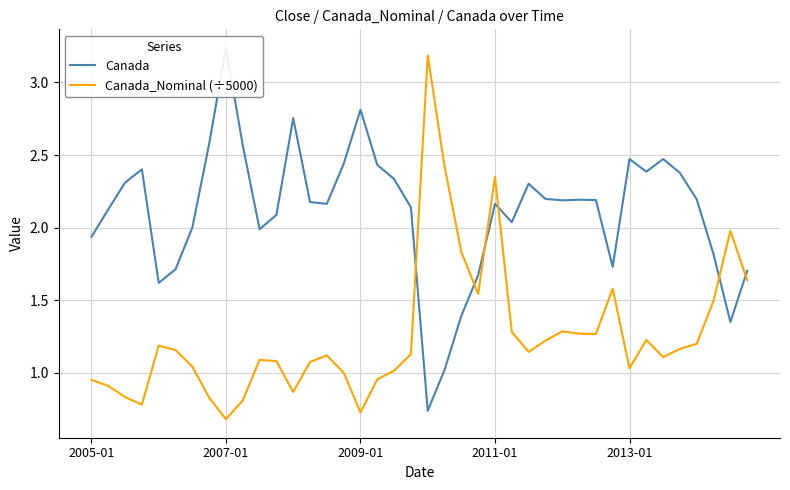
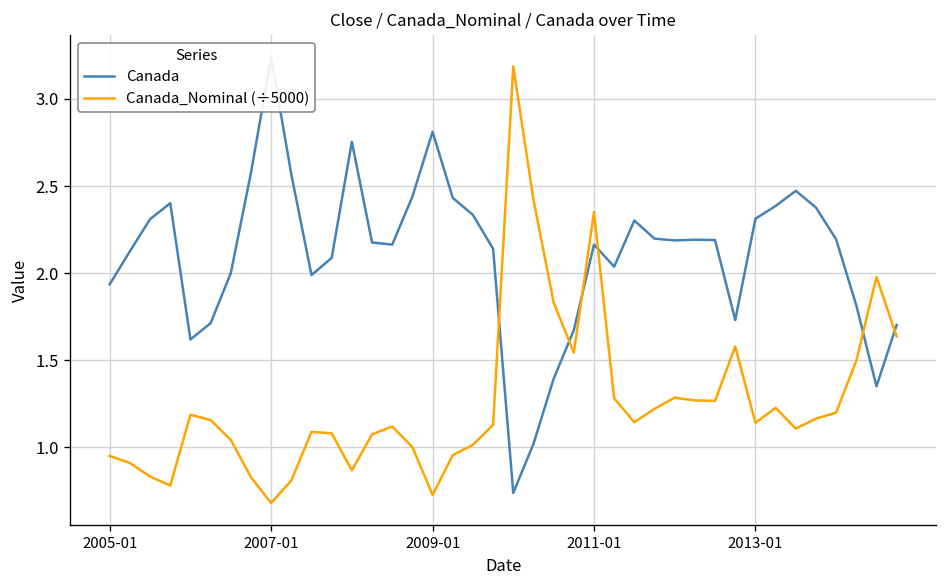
  {
    "Canada": {
      "2005-01": 1.94,
      "2009-01": 2.81,
      "2011-01": 2.16,
-     "2013-01": 2.47
+     "2013-01": 2.31
    },
    "Canada_Nominal (÷5000)": {
      "2005-01": 0.95,
      "2007-01": 0.68,
      "2009-01": 0.73,
      "2011-01": 2.35,
-     "2013-01": 1.03
+     "2013-01": 1.14
    }
  }
